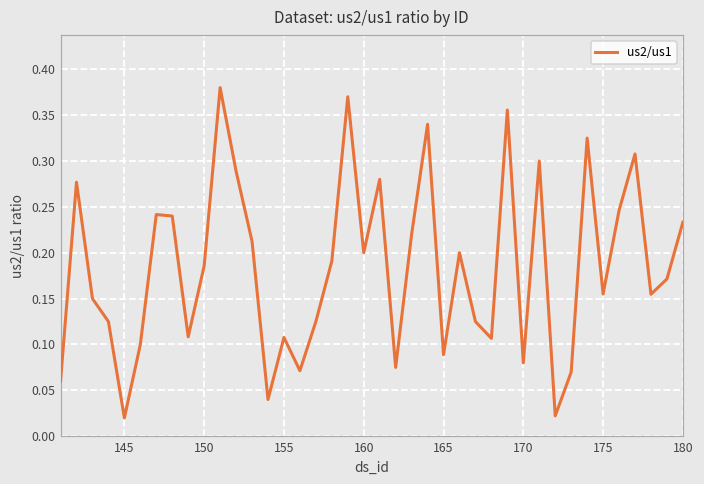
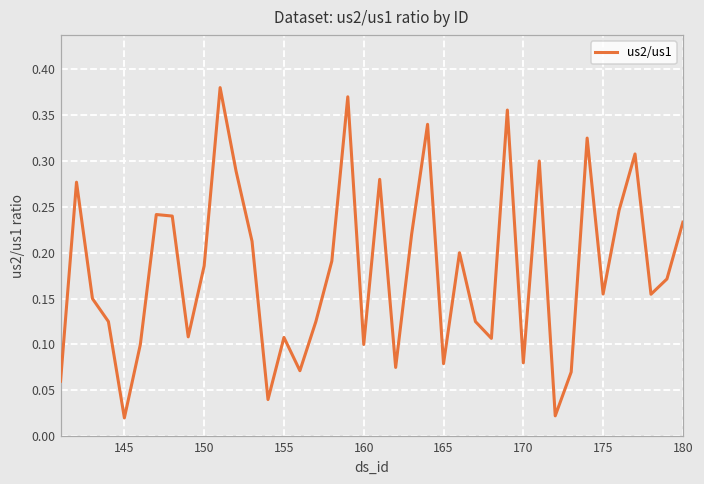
  {
    "145": 0.02,
    "150": 0.19,
    "155": 0.11,
-   "160": 0.2,
-   "165": 0.09,
+   "160": 0.1,
+   "165": 0.08,
    "170": 0.08,
    "175": 0.16,
    "180": 0.23
  }
